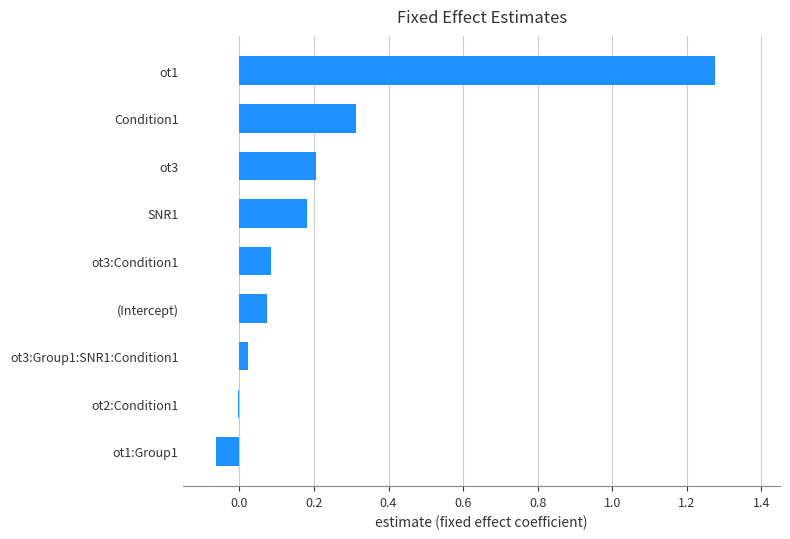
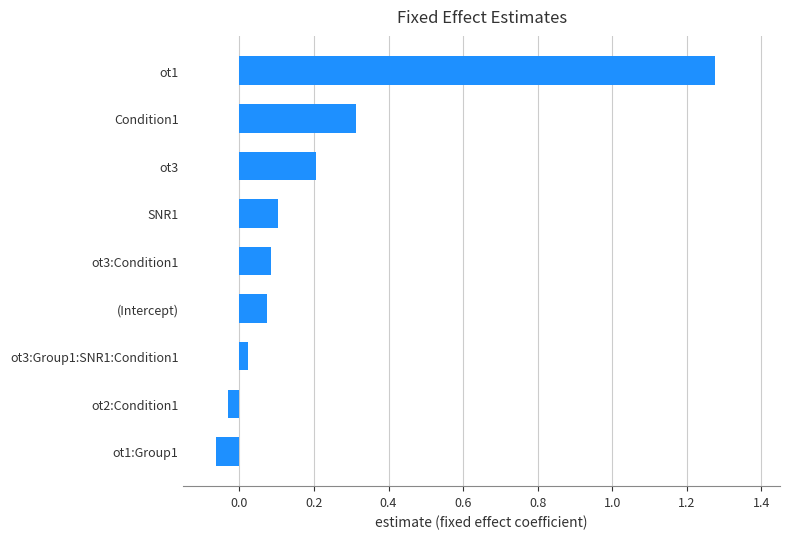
  {
    "ot1": 1.27,
    "Condition1": 0.31,
    "ot3": 0.20,
-   "SNR1": 0.18,
+   "SNR1": 0.10,
    "ot3:Condition1": 0.08,
    "(Intercept)": 0.07,
    "ot3:Group1:SNR1:Condition1": 0.02,
-   "ot2:Condition1": 0.00,
+   "ot2:Condition1": -0.03,
    "ot1:Group1": -0.06
  }
